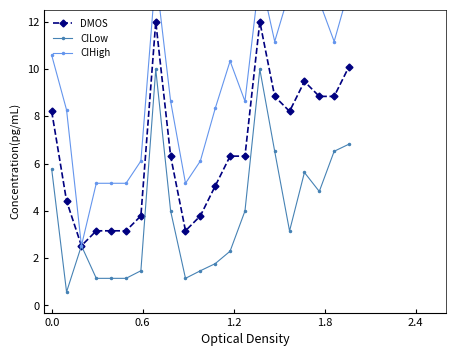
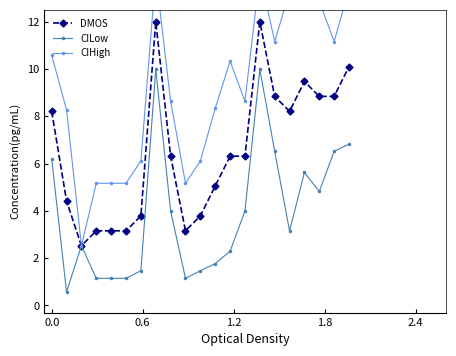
  {
    "DMOS": {
      "0.0": 8.2
    },
    "CILow": {
-     "0.0": 5.8
+     "0.0": 6.2
    },
    "CIHigh": {
      "0.0": 10.6
    }
  }
